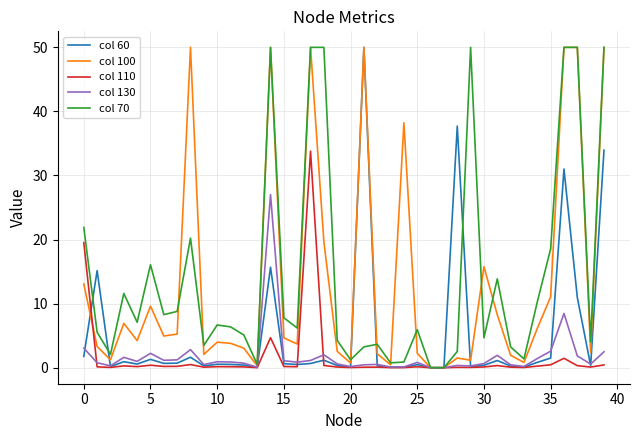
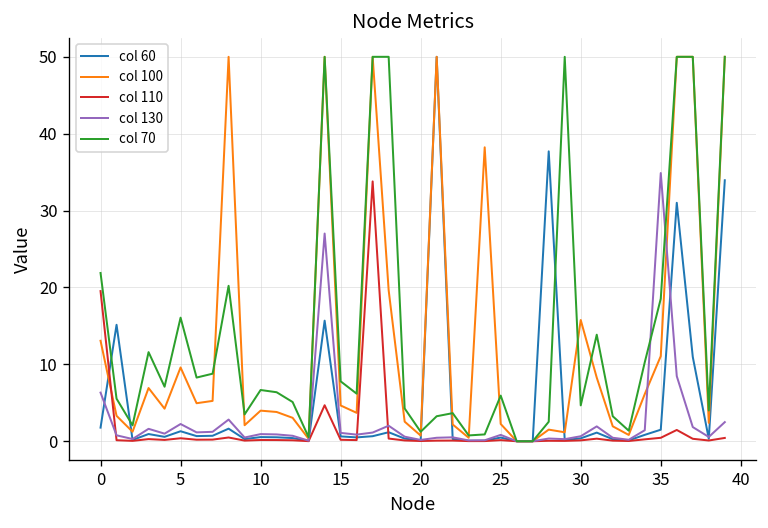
  {
    "col 60": {
      "0": 2,
      "5": 1,
      "15": 1,
      "35": 1
    },
    "col 100": {
      "0": 13,
      "5": 10,
      "10": 4,
      "15": 5,
      "20": 1,
      "25": 2,
      "30": 16,
      "35": 11
    },
    "col 110": {
      "0": 20,
      "5": 0,
      "15": 0,
      "35": 0
    },
    "col 130": {
-     "0": 3,
+     "0": 6,
      "5": 2,
      "15": 1,
-     "35": 3
+     "35": 35
    },
    "col 70": {
      "0": 22,
      "5": 16,
      "10": 7,
      "15": 8,
      "20": 1,
      "25": 6,
      "30": 5,
      "35": 19
    }
  }
